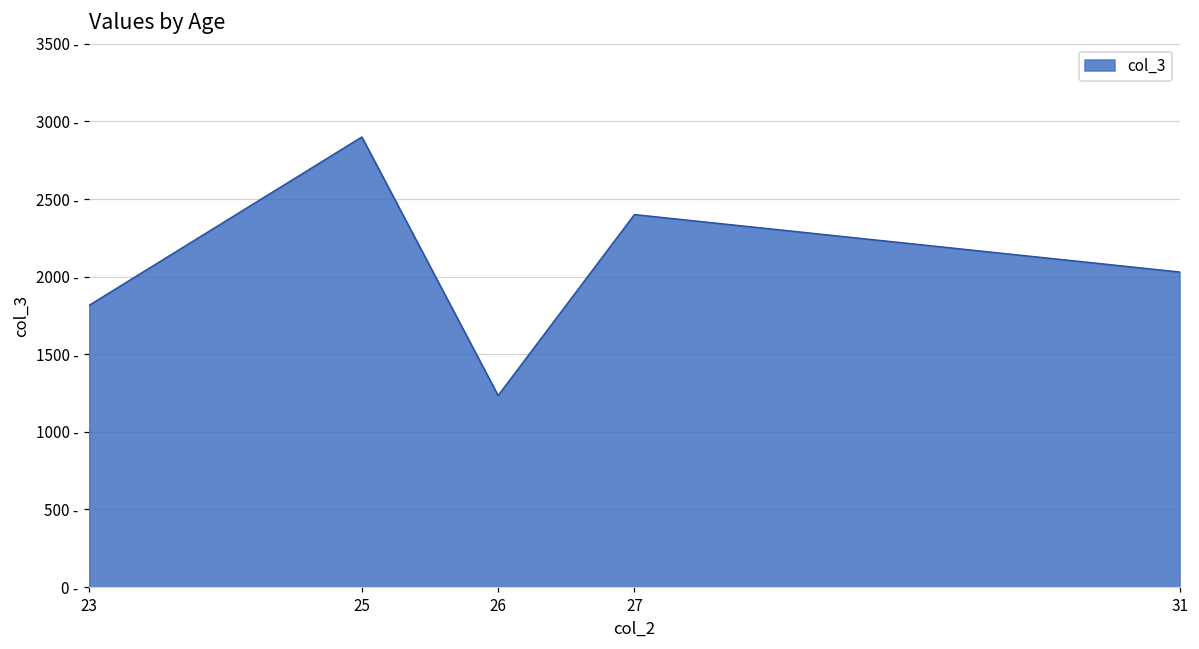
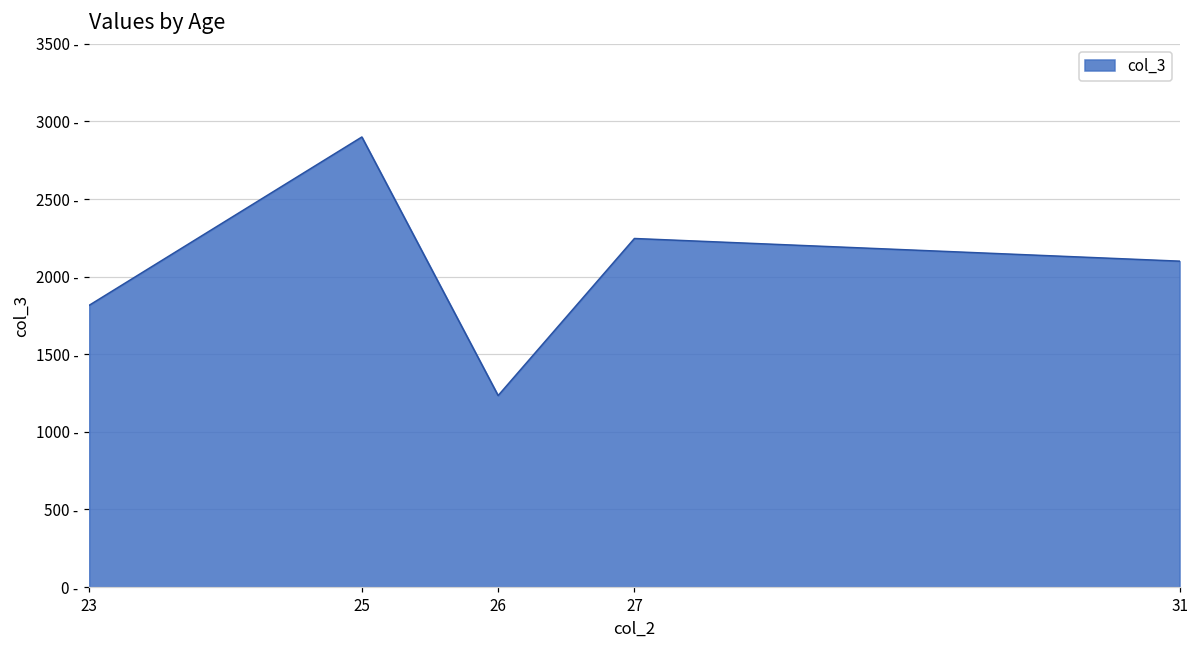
  {
    "23": "1820 -",
    "25": "2900 -",
    "26": "1230 -",
-   "27": "2400 -",
-   "31": "2030 -"
+   "27": "2250 -",
+   "31": "2100 -"
  }
